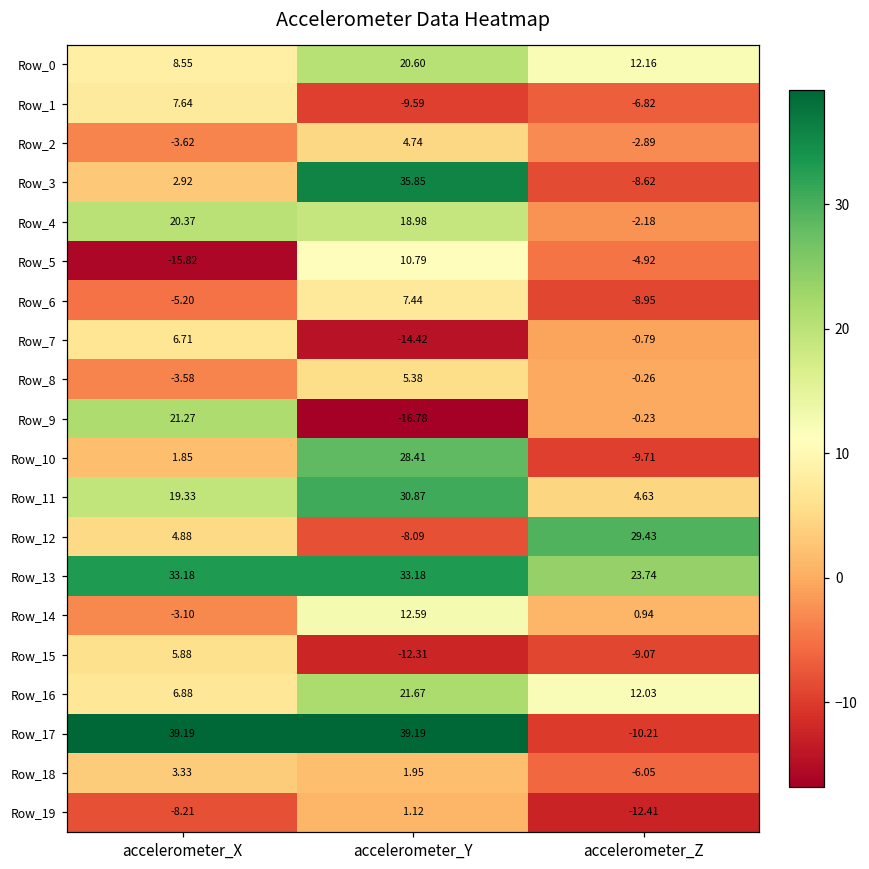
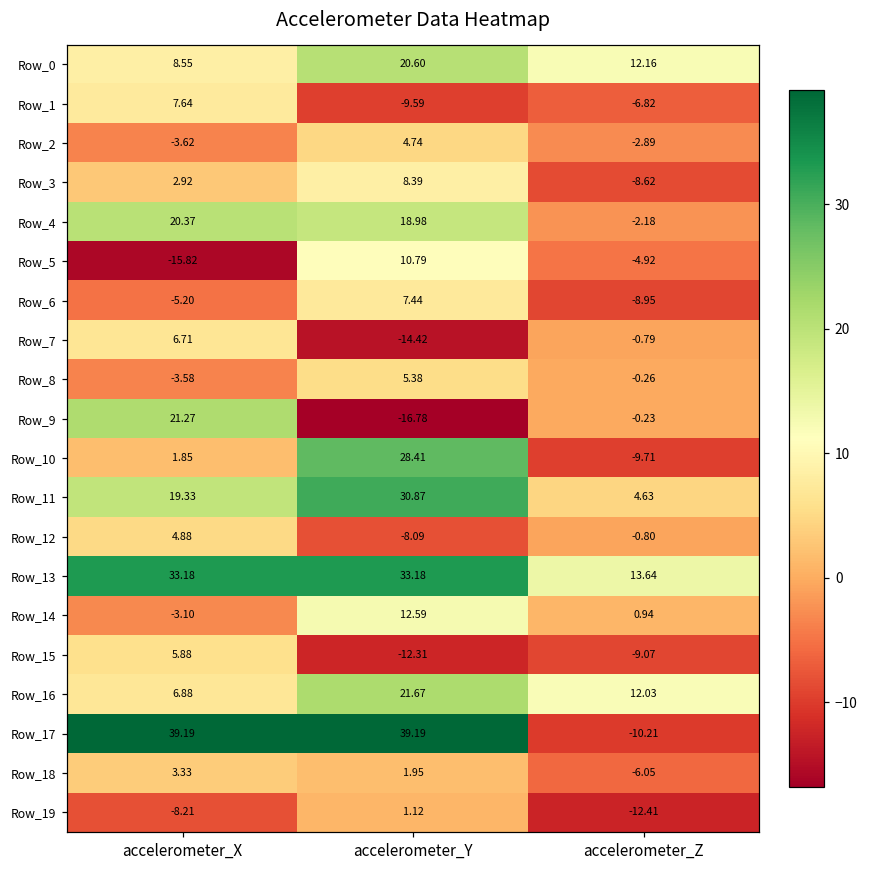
  {
    "Row_0": {
      "accelerometer_X": 8.55,
      "accelerometer_Y": 20.60,
      "accelerometer_Z": 12.16
    },
    "Row_1": {
      "accelerometer_X": 7.64,
      "accelerometer_Y": -9.59,
      "accelerometer_Z": -6.82
    },
    "Row_2": {
      "accelerometer_X": -3.62,
      "accelerometer_Y": 4.74,
      "accelerometer_Z": -2.89
    },
    "Row_3": {
      "accelerometer_X": 2.92,
-     "accelerometer_Y": 35.85,
+     "accelerometer_Y": 8.39,
      "accelerometer_Z": -8.62
    },
    "Row_4": {
      "accelerometer_X": 20.37,
      "accelerometer_Y": 18.98,
      "accelerometer_Z": -2.18
    },
    "Row_5": {
      "accelerometer_X": -15.82,
      "accelerometer_Y": 10.79,
      "accelerometer_Z": -4.92
    },
    "Row_6": {
      "accelerometer_X": -5.20,
      "accelerometer_Y": 7.44,
      "accelerometer_Z": -8.95
    },
    "Row_7": {
      "accelerometer_X": 6.71,
      "accelerometer_Y": -14.42,
      "accelerometer_Z": -0.79
    },
    "Row_8": {
      "accelerometer_X": -3.58,
      "accelerometer_Y": 5.38,
      "accelerometer_Z": -0.26
    },
    "Row_9": {
      "accelerometer_X": 21.27,
      "accelerometer_Y": -16.78,
      "accelerometer_Z": -0.23
    },
    "Row_10": {
      "accelerometer_X": 1.85,
      "accelerometer_Y": 28.41,
      "accelerometer_Z": -9.71
    },
    "Row_11": {
      "accelerometer_X": 19.33,
      "accelerometer_Y": 30.87,
      "accelerometer_Z": 4.63
    },
    "Row_12": {
      "accelerometer_X": 4.88,
      "accelerometer_Y": -8.09,
-     "accelerometer_Z": 29.43
+     "accelerometer_Z": -0.80
    },
    "Row_13": {
      "accelerometer_X": 33.18,
      "accelerometer_Y": 33.18,
-     "accelerometer_Z": 23.74
+     "accelerometer_Z": 13.64
    },
    "Row_14": {
      "accelerometer_X": -3.10,
      "accelerometer_Y": 12.59,
      "accelerometer_Z": 0.94
    },
    "Row_15": {
      "accelerometer_X": 5.88,
      "accelerometer_Y": -12.31,
      "accelerometer_Z": -9.07
    },
    "Row_16": {
      "accelerometer_X": 6.88,
      "accelerometer_Y": 21.67,
      "accelerometer_Z": 12.03
    },
    "Row_17": {
      "accelerometer_X": 39.19,
      "accelerometer_Y": 39.19,
      "accelerometer_Z": -10.21
    },
    "Row_18": {
      "accelerometer_X": 3.33,
      "accelerometer_Y": 1.95,
      "accelerometer_Z": -6.05
    },
    "Row_19": {
      "accelerometer_X": -8.21,
      "accelerometer_Y": 1.12,
      "accelerometer_Z": -12.41
    }
  }
